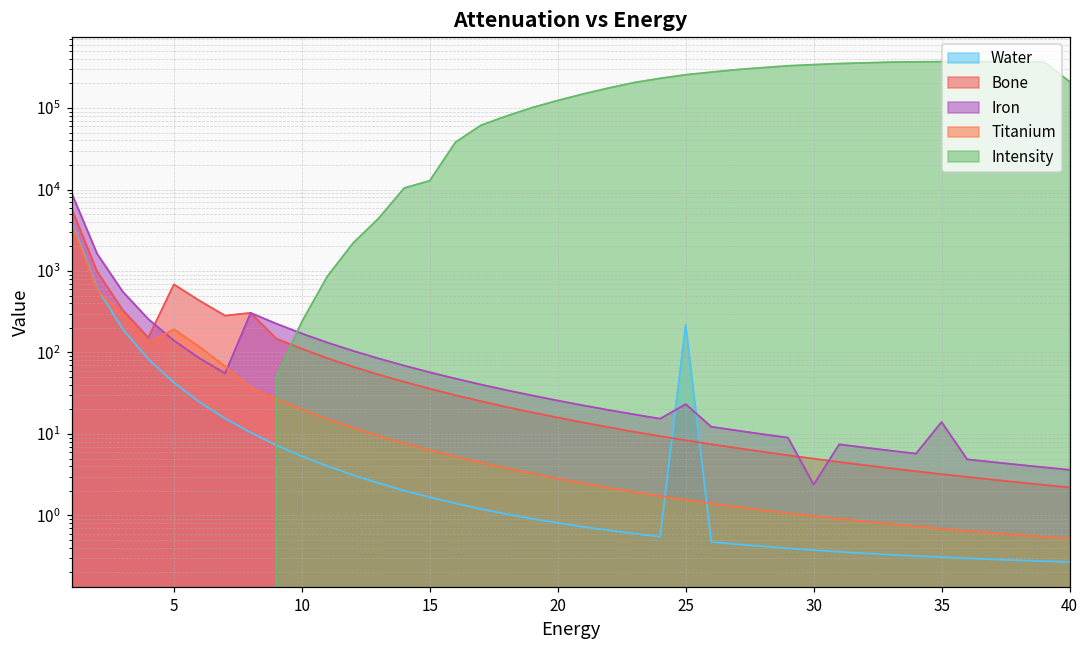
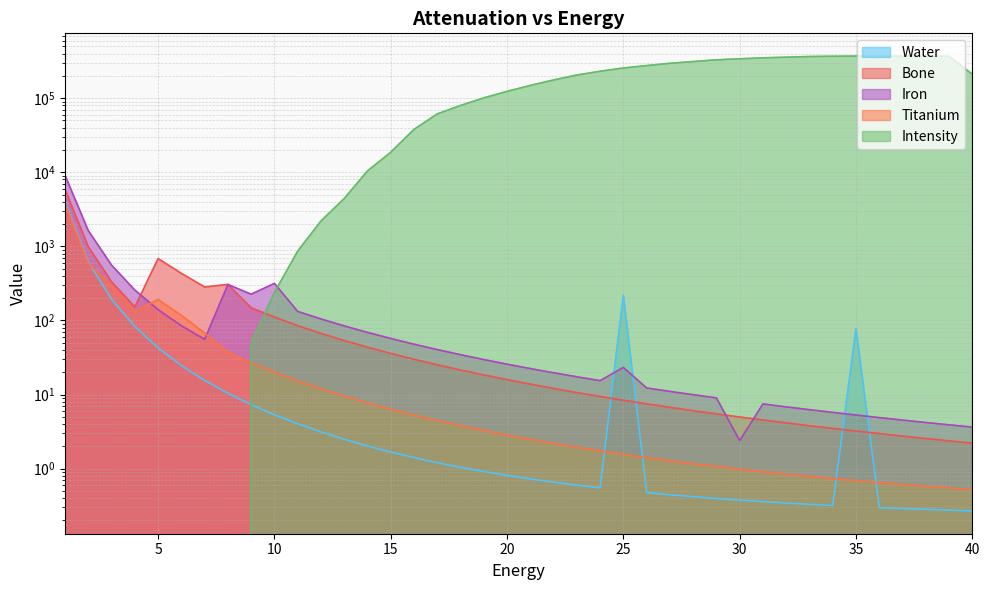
  {
    "Water": {
      "5": 40,
      "10": 5,
      "15": 1.7,
      "20": 0.8,
      "25": 220,
      "30": 0.4,
-     "35": 0.31,
+     "35": 80,
      "40": 0.27
    },
    "Iron": {
      "5": 140,
-     "10": 170,
+     "10": 320,
      "15": 60,
      "20": 26,
      "25": 23,
      "30": 2.4,
-     "35": 14,
+     "35": 5,
      "40": 4
    },
    "Intensity": {
      "10": 240,
-     "15": 13000,
+     "15": 19000,
      "20": 120000,
      "25": 260000,
      "30": 300000,
      "35": 400000,
      "40": 210000
    }
  }
